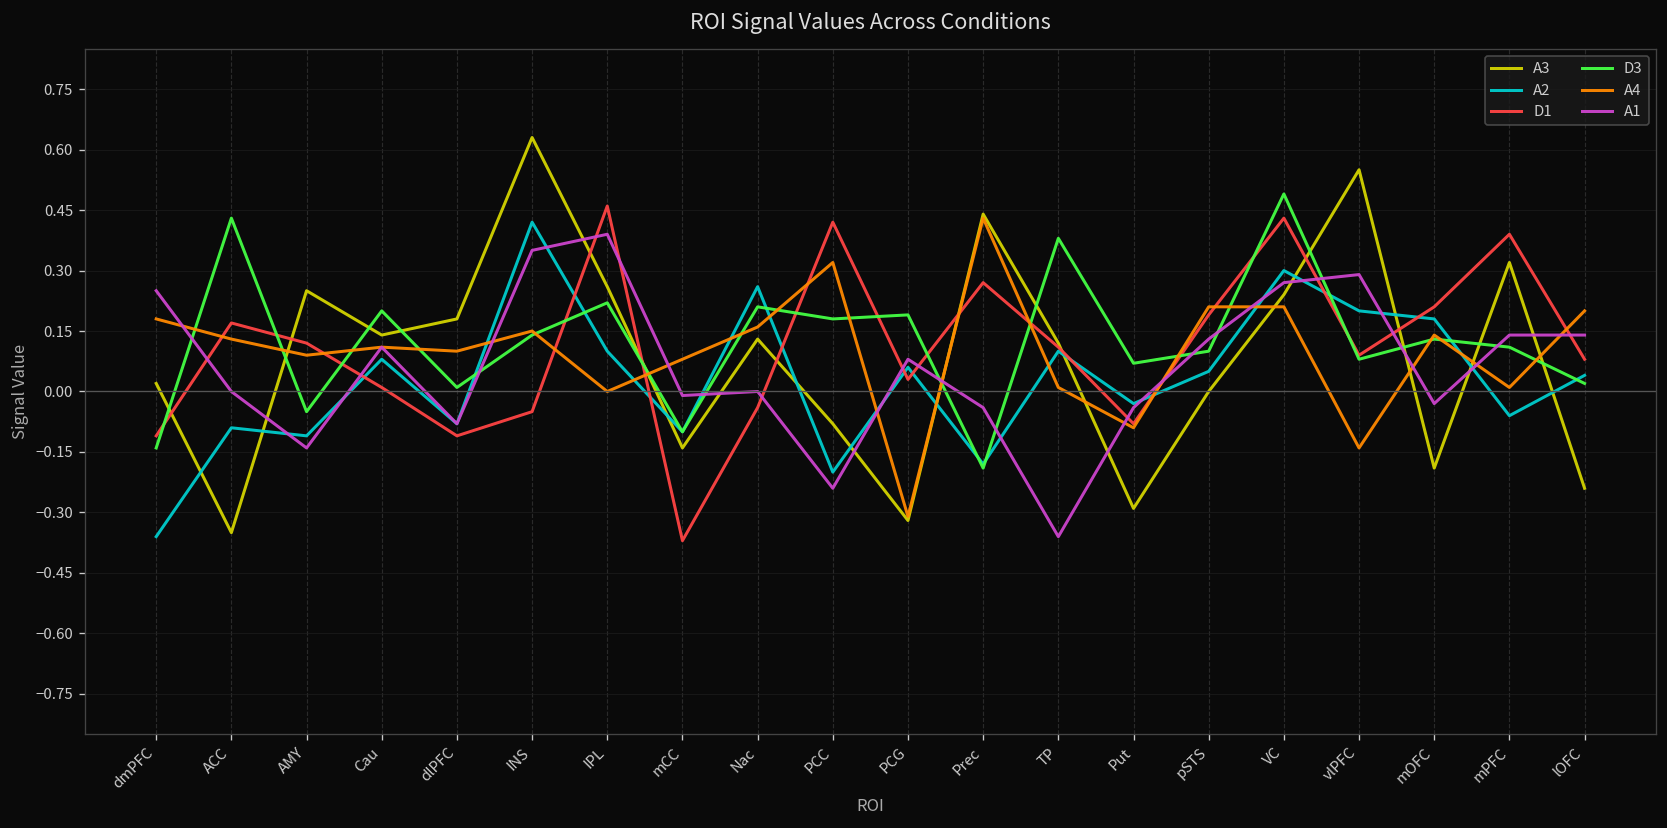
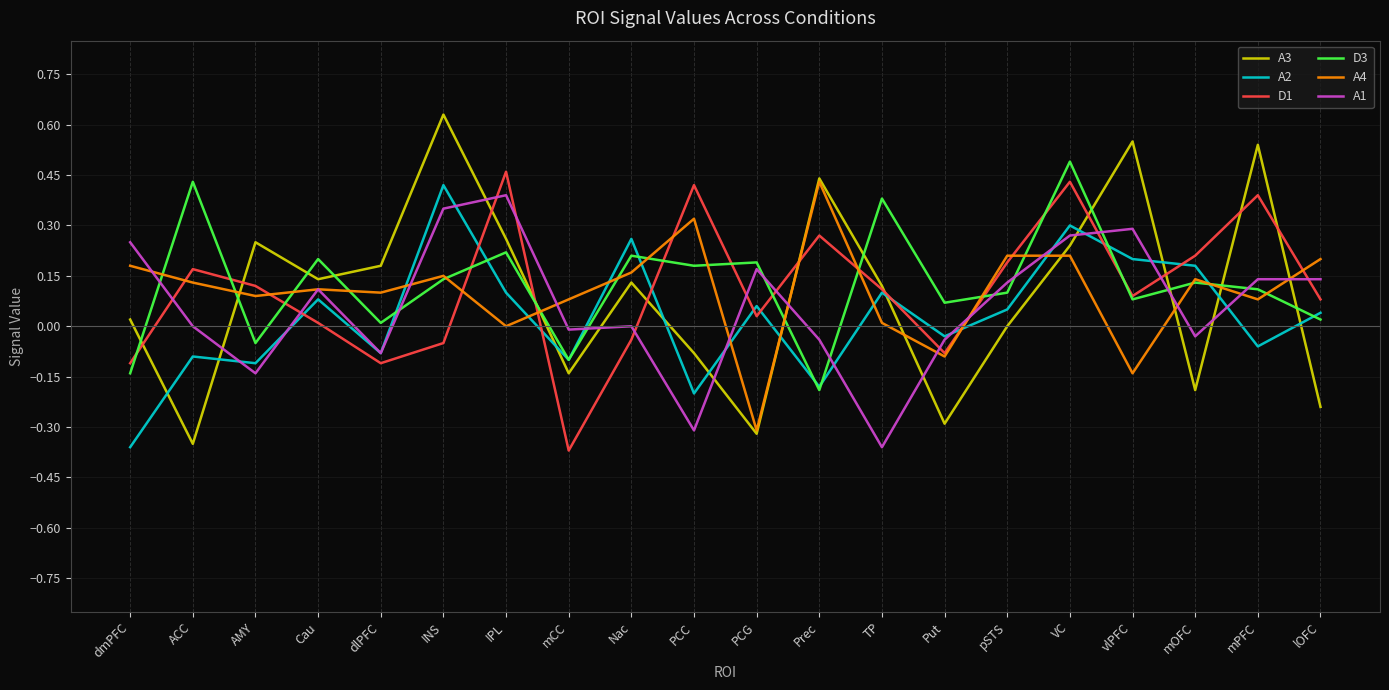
  {
    "A3": {
      "dmPFC": 0.02,
      "ACC": -0.35,
      "AMY": 0.25,
      "Cau": 0.14,
      "dlPFC": 0.18,
      "INS": 0.63,
      "IPL": 0.26,
      "mCC": -0.14,
      "Nac": 0.13,
      "PCC": -0.08,
      "PCG": -0.32,
      "Prec": 0.44,
      "TP": 0.12,
      "Put": -0.29,
      "pSTS": 0.00,
      "VC": 0.24,
      "vlPFC": 0.55,
      "mOFC": -0.19,
-     "mPFC": 0.32,
+     "mPFC": 0.54,
      "lOFC": -0.24
    },
    "A2": {
      "dmPFC": -0.36,
      "ACC": -0.09,
      "AMY": -0.11,
      "Cau": 0.08,
      "INS": 0.42,
      "IPL": 0.10,
      "Nac": 0.26,
      "PCC": -0.20,
      "PCG": 0.06,
      "Prec": -0.18,
      "TP": 0.10,
      "Put": -0.03,
      "pSTS": 0.05,
      "VC": 0.30,
      "vlPFC": 0.20,
      "mOFC": 0.18,
      "mPFC": -0.06,
      "lOFC": 0.04
    },
    "D1": {
      "dmPFC": -0.11,
      "ACC": 0.17,
      "AMY": 0.12,
      "Cau": 0.01,
      "dlPFC": -0.11,
      "INS": -0.05,
      "IPL": 0.46,
      "mCC": -0.37,
      "Nac": -0.04,
      "PCC": 0.42,
      "PCG": 0.03,
      "Prec": 0.27,
      "TP": 0.11,
      "Put": -0.08,
      "pSTS": 0.19,
      "VC": 0.43,
      "vlPFC": 0.09,
      "mOFC": 0.21,
      "mPFC": 0.39,
      "lOFC": 0.08
    },
    "D3": {
      "dmPFC": -0.14,
      "ACC": 0.43,
      "AMY": -0.05,
      "Cau": 0.20,
      "dlPFC": 0.01,
      "INS": 0.14,
      "IPL": 0.22,
      "Nac": 0.21,
      "PCC": 0.18,
      "PCG": 0.19,
      "Prec": -0.19,
      "TP": 0.38,
      "Put": 0.07,
      "pSTS": 0.10,
      "VC": 0.49,
      "vlPFC": 0.08,
      "mOFC": 0.13,
      "mPFC": 0.11,
      "lOFC": 0.02
    },
    "A4": {
      "dmPFC": 0.18,
      "ACC": 0.13,
      "AMY": 0.09,
      "dlPFC": 0.10,
      "INS": 0.15,
      "IPL": 0.00,
      "mCC": 0.08,
      "Nac": 0.16,
      "PCC": 0.32,
      "PCG": -0.31,
      "Prec": 0.43,
      "TP": 0.01,
      "Put": -0.09,
      "pSTS": 0.21,
      "VC": 0.21,
      "vlPFC": -0.14,
      "mOFC": 0.14,
-     "mPFC": 0.01,
+     "mPFC": 0.08,
      "lOFC": 0.20
    },
    "A1": {
      "dmPFC": 0.25,
      "ACC": 0.00,
      "AMY": -0.14,
      "INS": 0.35,
      "IPL": 0.39,
      "mCC": -0.01,
      "Nac": 0.00,
-     "PCC": -0.24,
-     "PCG": 0.08,
+     "PCC": -0.31,
+     "PCG": 0.17,
      "Prec": -0.04,
      "TP": -0.36,
      "Put": -0.04,
      "pSTS": 0.13,
      "VC": 0.27,
      "vlPFC": 0.29,
      "mOFC": -0.03,
      "mPFC": 0.14,
      "lOFC": 0.14
    }
  }
